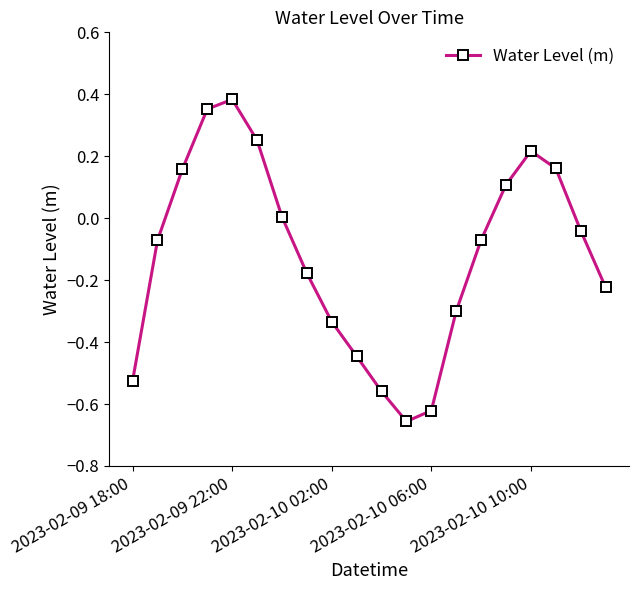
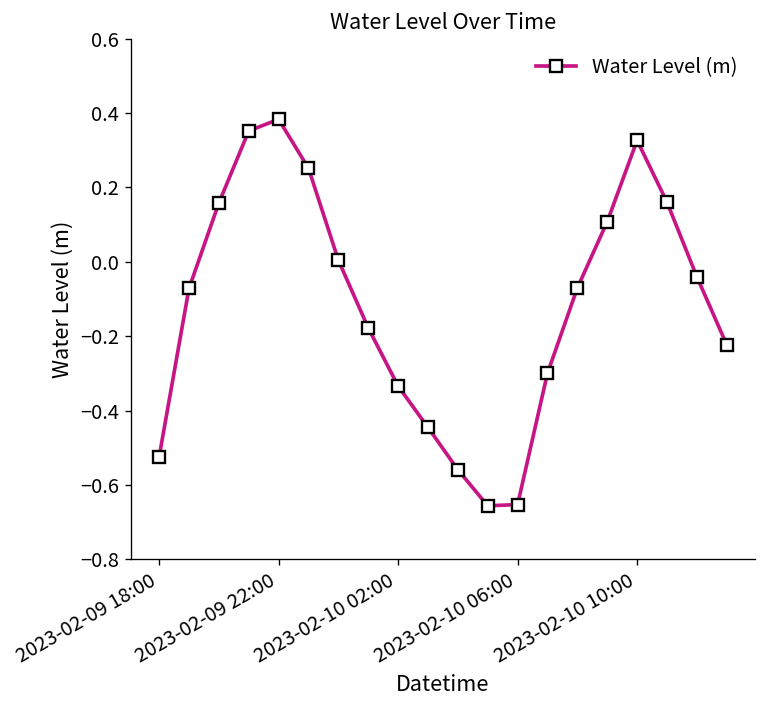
  {
    "2023-02-09 18:00": -0.52,
    "2023-02-09 22:00": 0.38,
    "2023-02-10 02:00": -0.33,
-   "2023-02-10 06:00": -0.62,
-   "2023-02-10 10:00": 0.22
+   "2023-02-10 06:00": -0.65,
+   "2023-02-10 10:00": 0.33
  }
